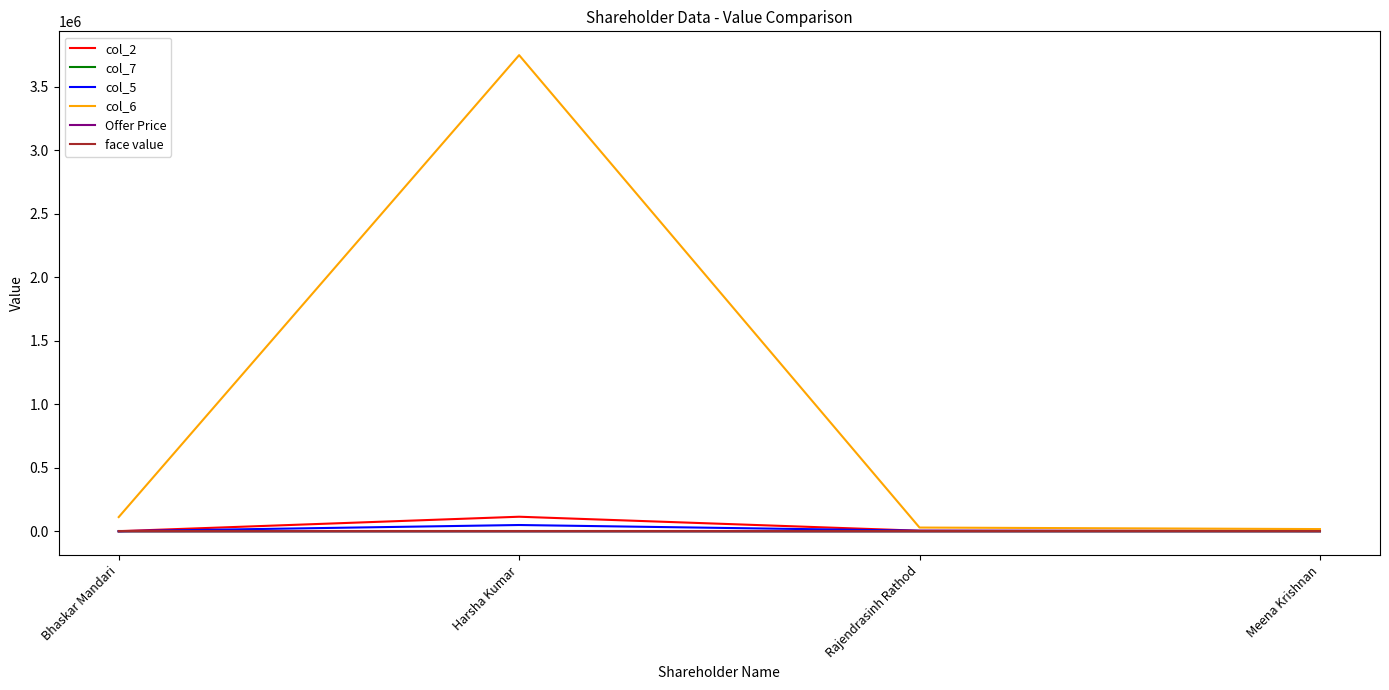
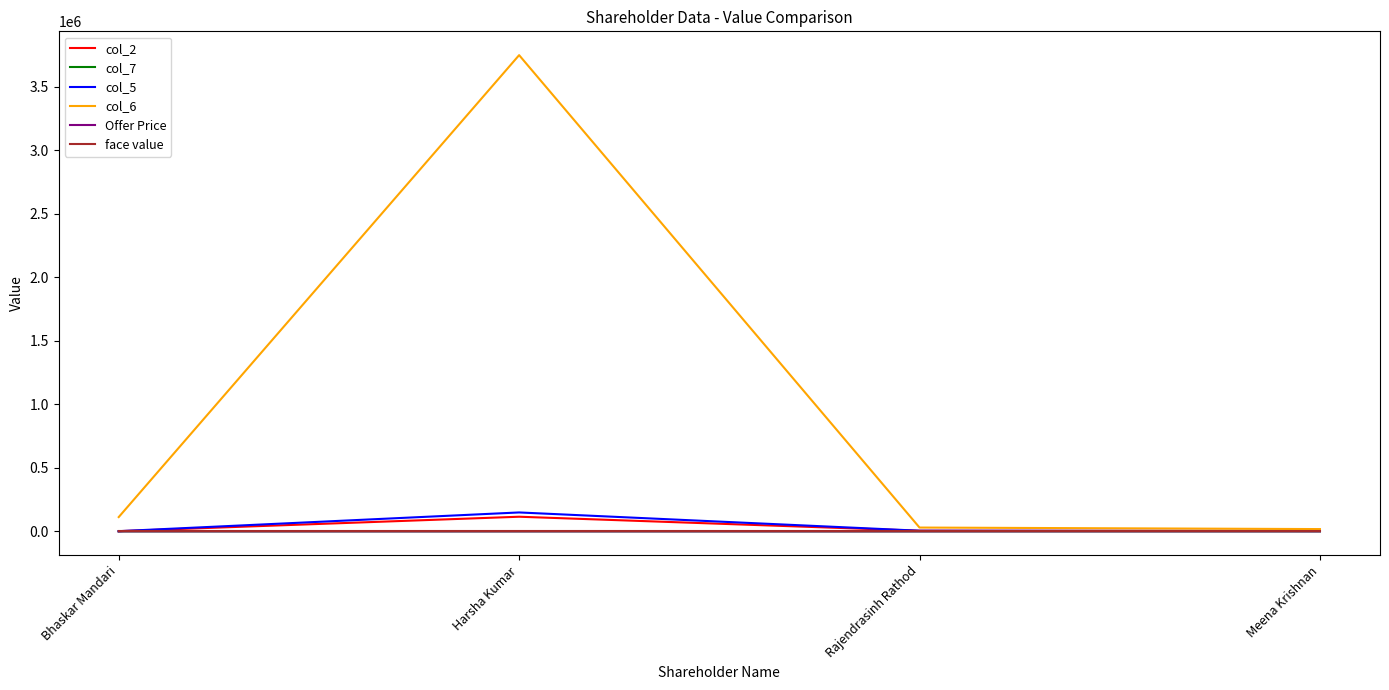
  {
    "col_2": {
      "Harsha Kumar": 120000
    },
    "face value": {
      "Harsha Kumar": 0
    },
    "col_5": {
-     "Harsha Kumar": 50000
+     "Harsha Kumar": 150000
    },
    "col_6": {
      "Bhaskar Mandari": 110000,
      "Harsha Kumar": 3750000,
      "Rajendrasinh Rathod": 30000
    }
  }
